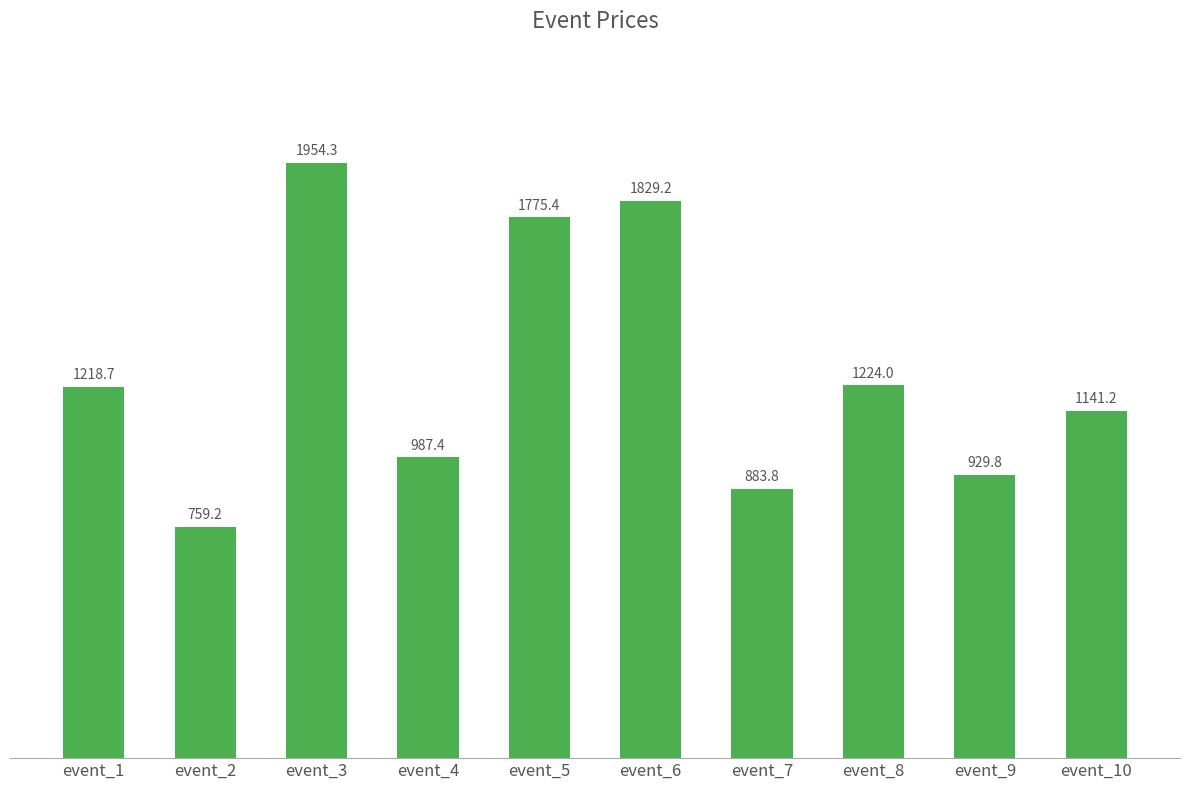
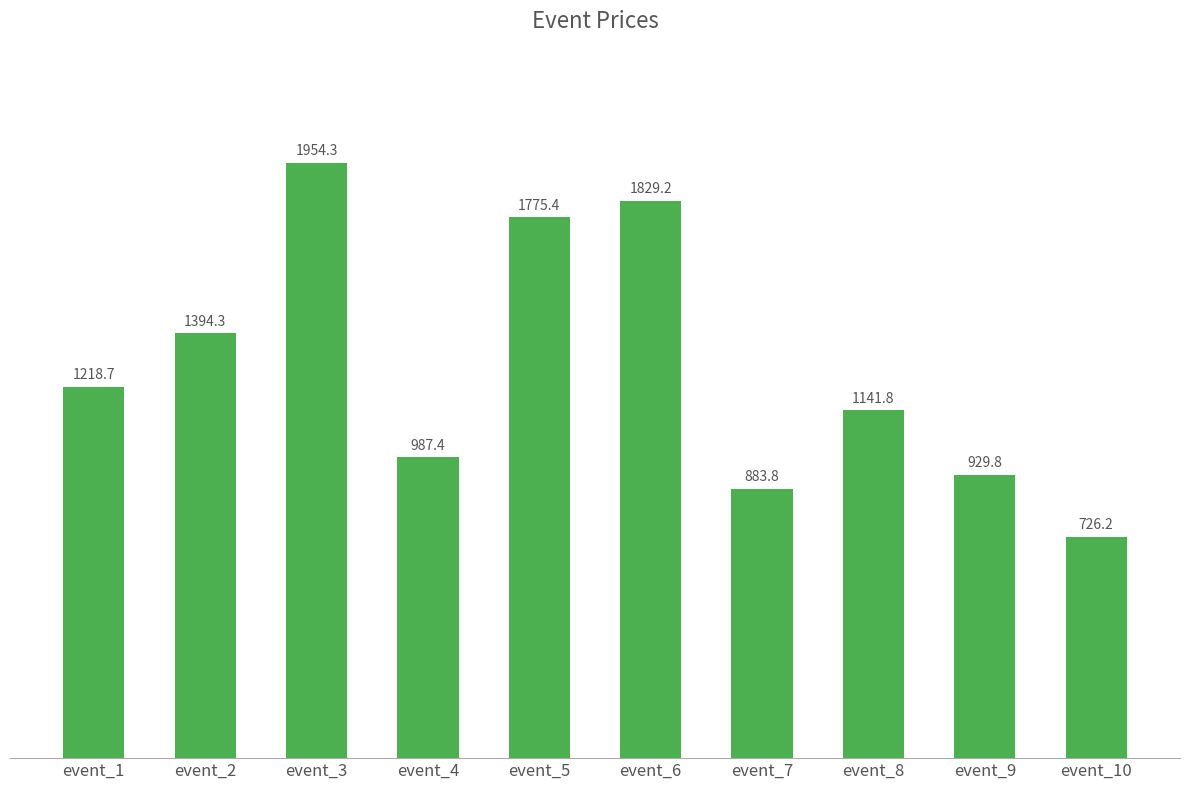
  {
    "event_1": 1218.7,
-   "event_2": 759.2,
+   "event_2": 1394.3,
    "event_3": 1954.3,
    "event_4": 987.4,
    "event_5": 1775.4,
    "event_6": 1829.2,
    "event_7": 883.8,
-   "event_8": 1224.0,
+   "event_8": 1141.8,
    "event_9": 929.8,
-   "event_10": 1141.2
+   "event_10": 726.2
  }
